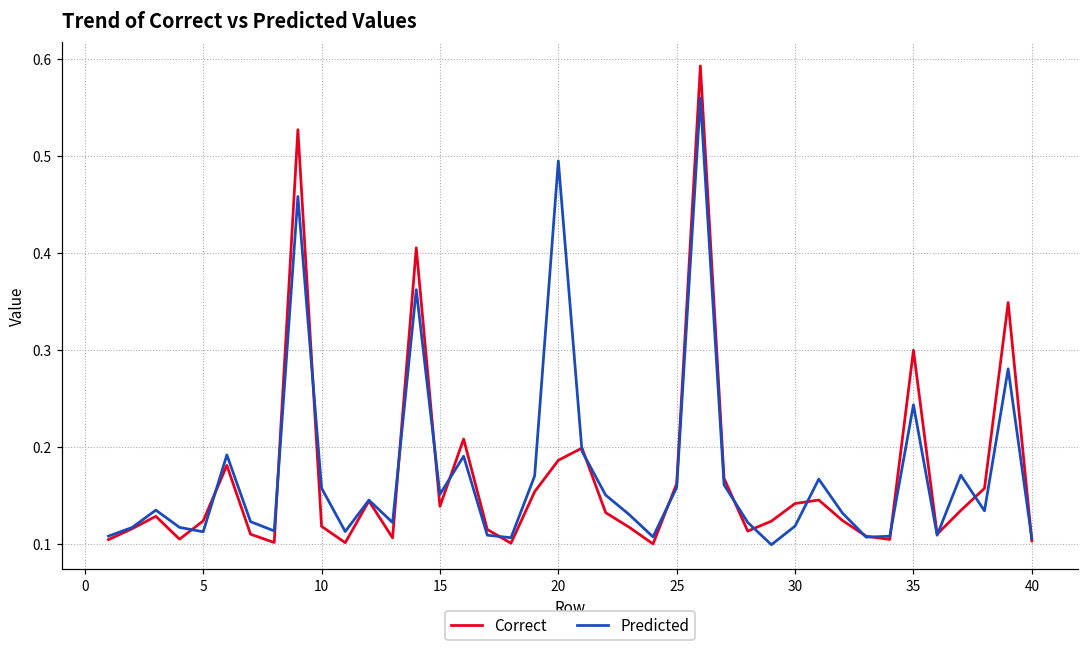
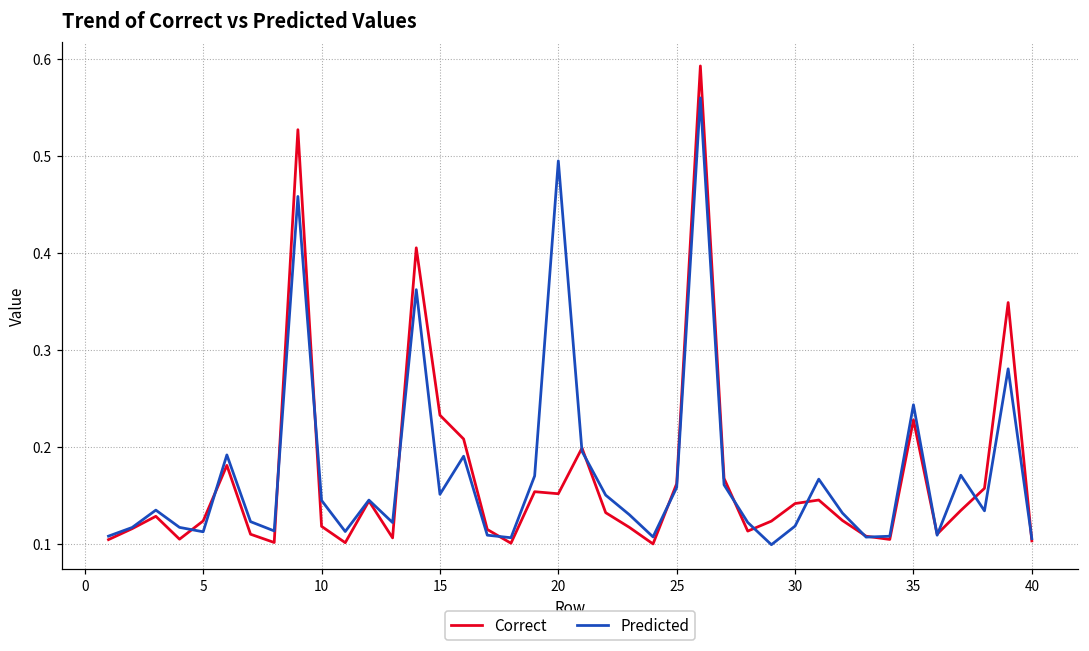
  {
    "Correct": {
      "5": 0.12,
      "10": 0.12,
-     "15": 0.14,
-     "20": 0.19,
+     "15": 0.23,
+     "20": 0.15,
      "25": 0.16,
      "30": 0.14,
-     "35": 0.30
+     "35": 0.23
    },
    "Predicted": {
      "5": 0.11,
-     "10": 0.16,
+     "10": 0.15,
      "15": 0.15,
      "20": 0.49,
      "25": 0.16,
      "30": 0.12,
      "35": 0.24
    }
  }
